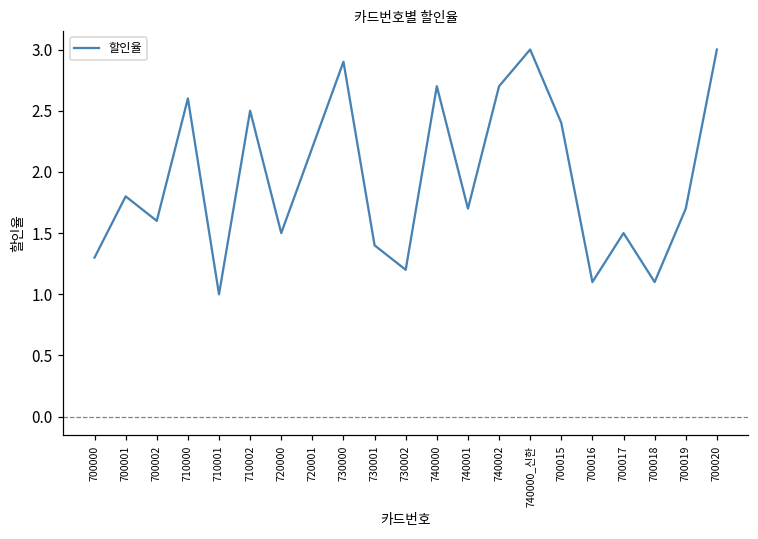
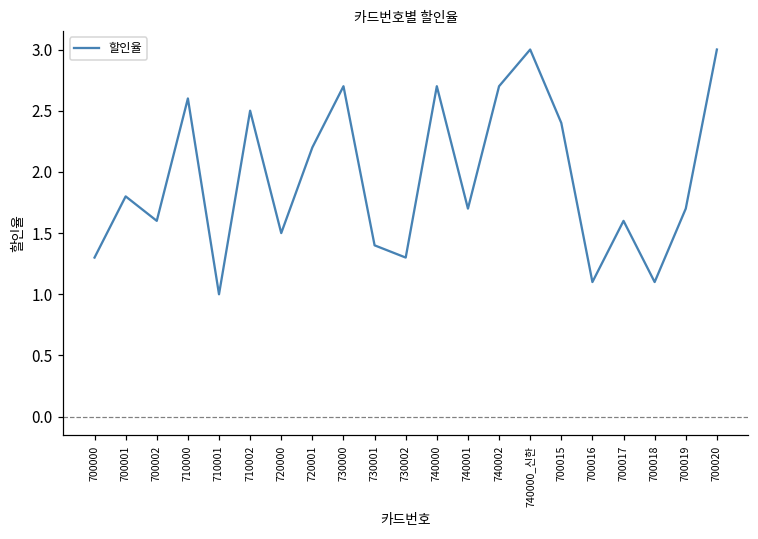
  {
    "700000": 1.3,
    "700001": 1.8,
    "700002": 1.6,
    "710000": 2.6,
    "710001": 1.0,
    "710002": 2.5,
    "720000": 1.5,
    "720001": 2.2,
-   "730000": 2.9,
+   "730000": 2.7,
    "730001": 1.4,
-   "730002": 1.2,
+   "730002": 1.3,
    "740000": 2.7,
    "740001": 1.7,
    "740002": 2.7,
    "740000_신한": 3.0,
    "700015": 2.4,
    "700016": 1.1,
-   "700017": 1.5,
+   "700017": 1.6,
    "700018": 1.1,
    "700019": 1.7,
    "700020": 3.0
  }
